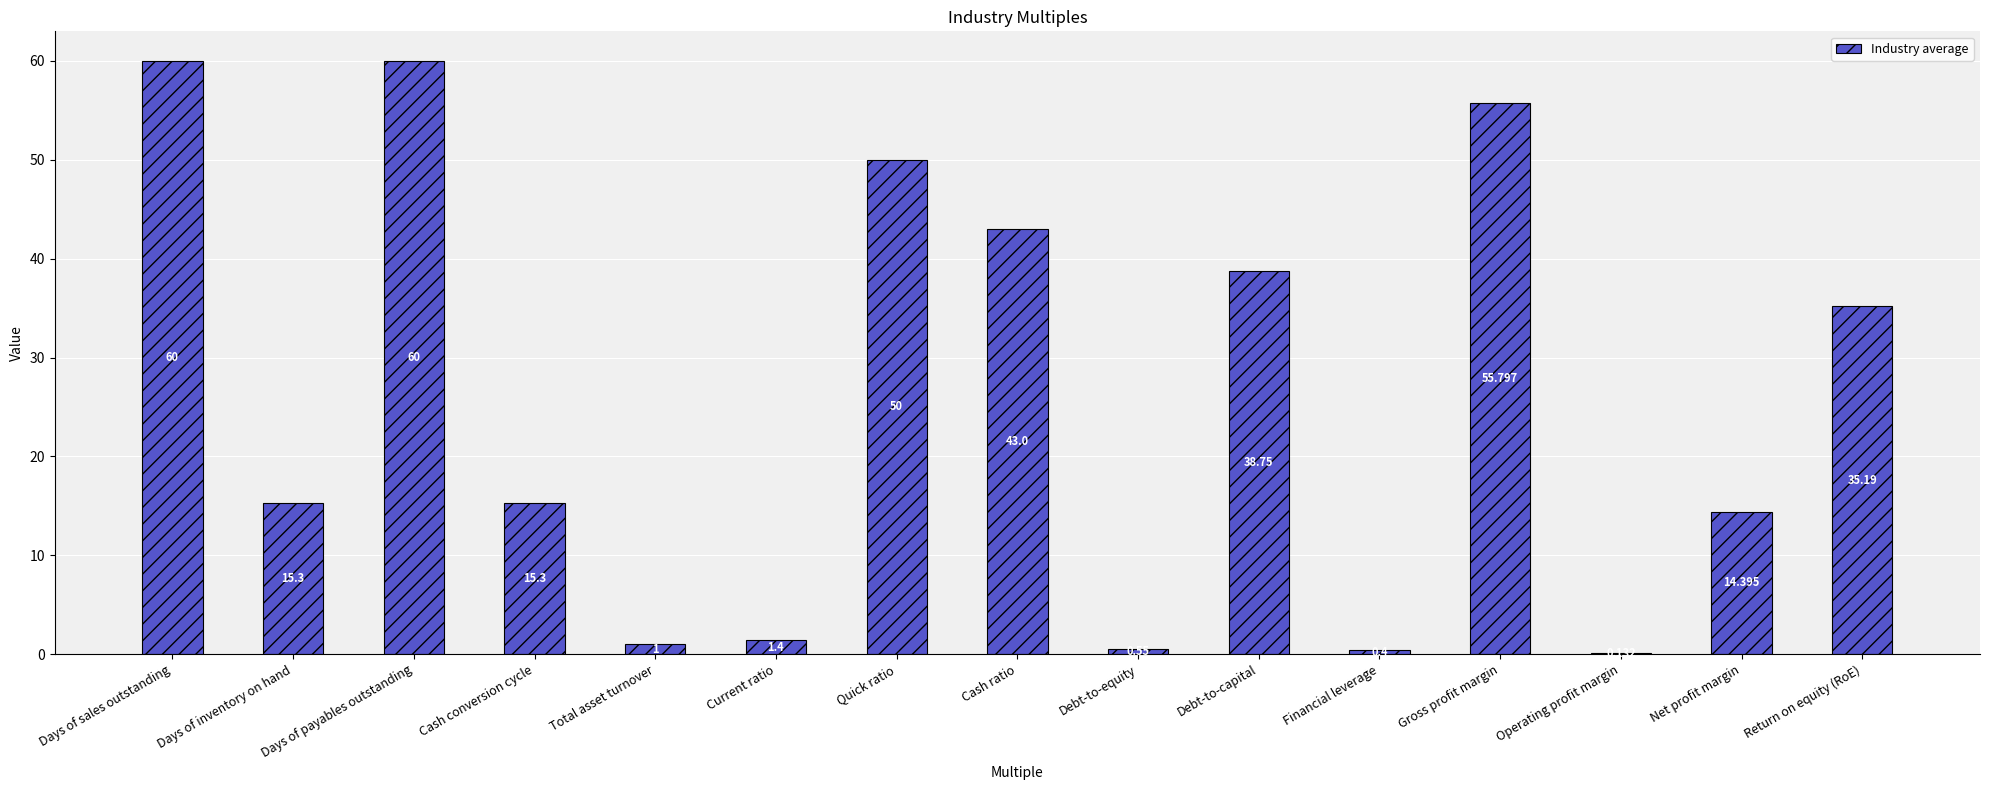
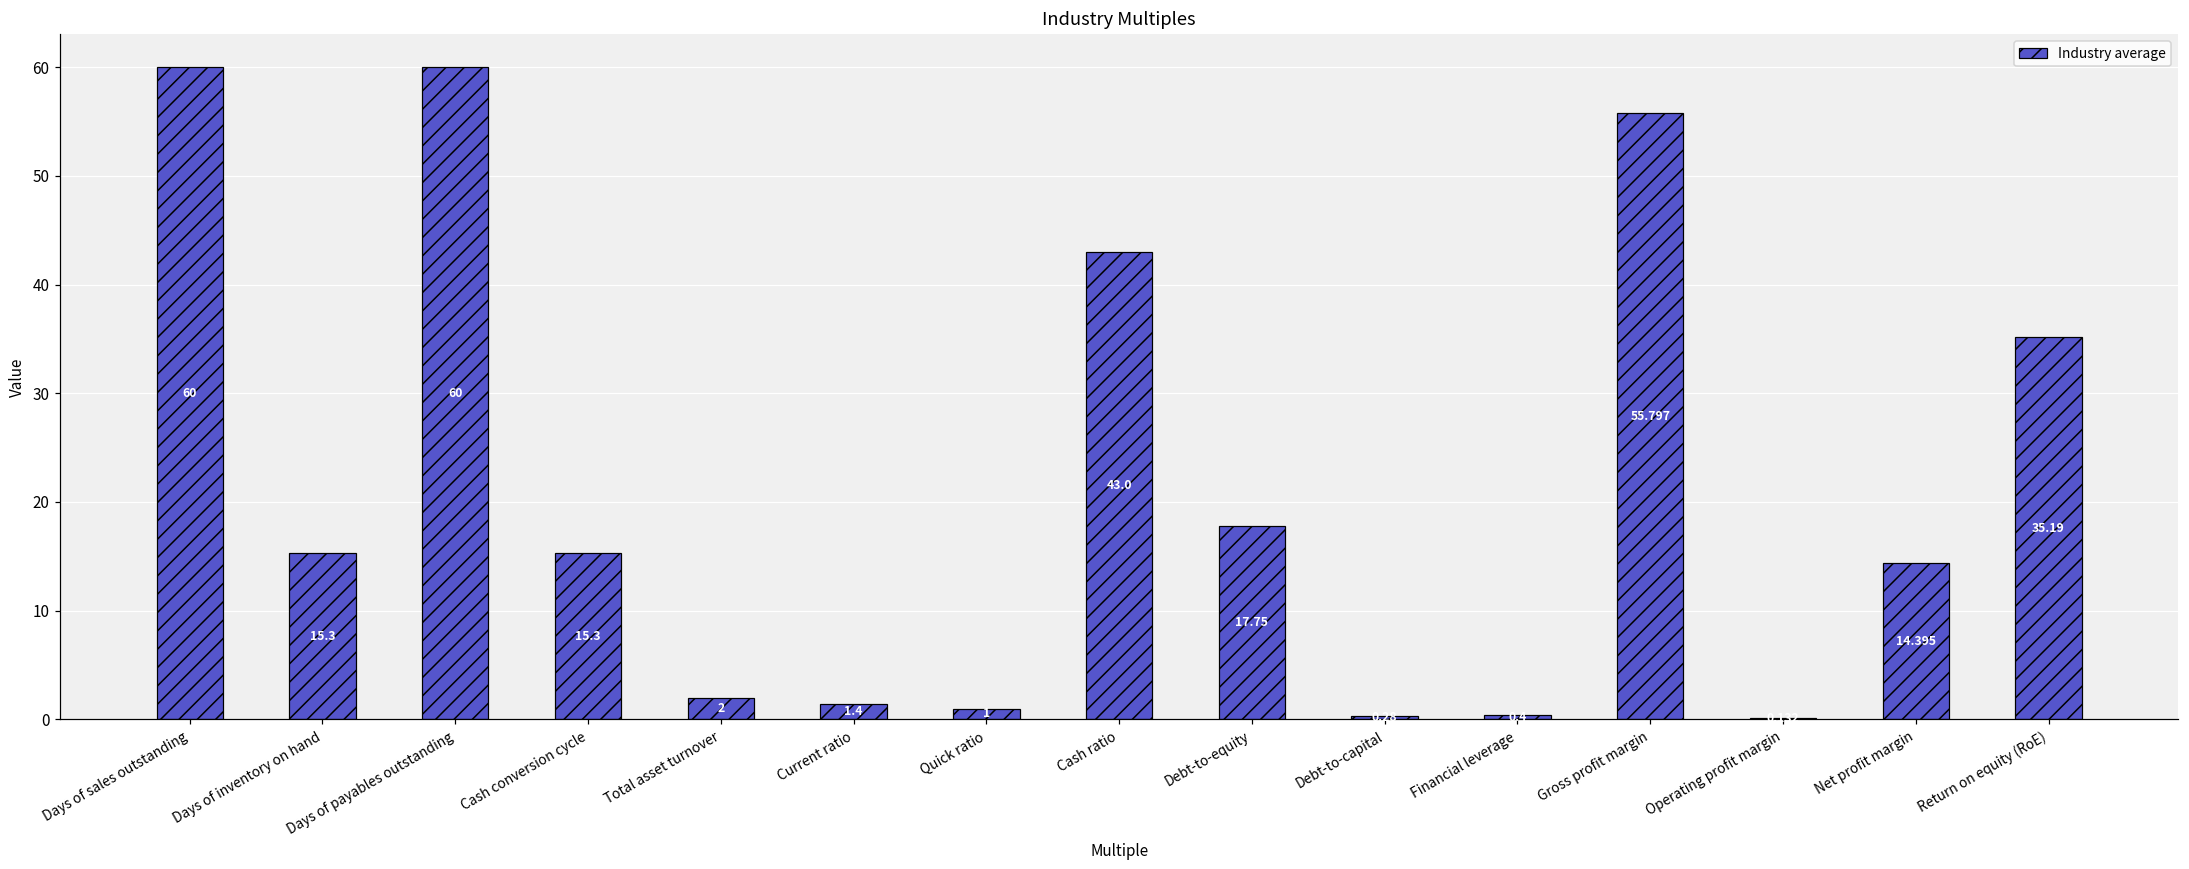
  {
    "Days of sales outstanding": 60,
    "Days of inventory on hand": 15.3,
    "Days of payables outstanding": 60,
    "Cash conversion cycle": 15.3,
-   "Total asset turnover": 1,
+   "Total asset turnover": 2,
    "Current ratio": 1.4,
-   "Quick ratio": 50,
+   "Quick ratio": 1,
    "Cash ratio": 43.0,
-   "Debt-to-equity": 1,
-   "Debt-to-capital": 39,
+   "Debt-to-equity": 18,
+   "Debt-to-capital": 0,
    "Gross profit margin": 55.797,
    "Net profit margin": 14.395,
    "Return on equity (RoE)": 35.19
  }
